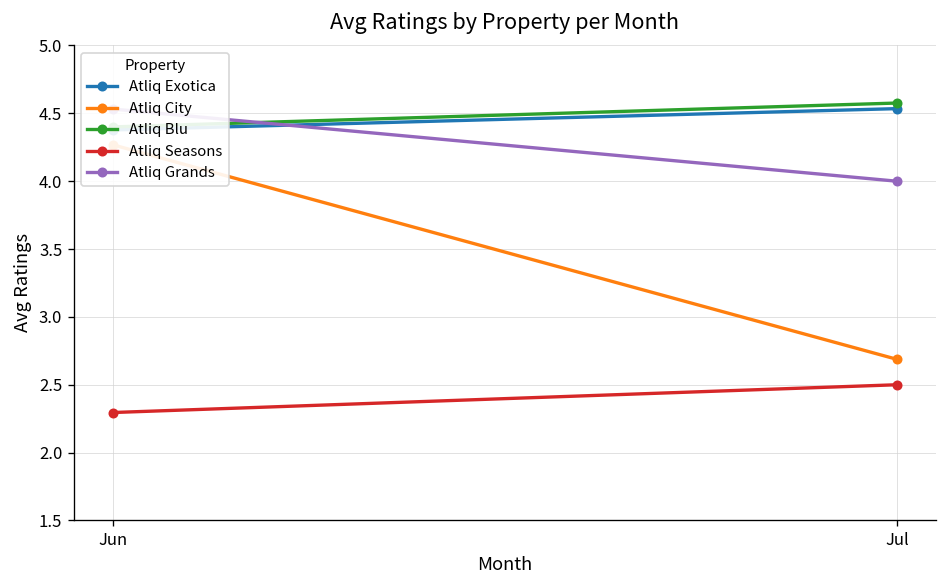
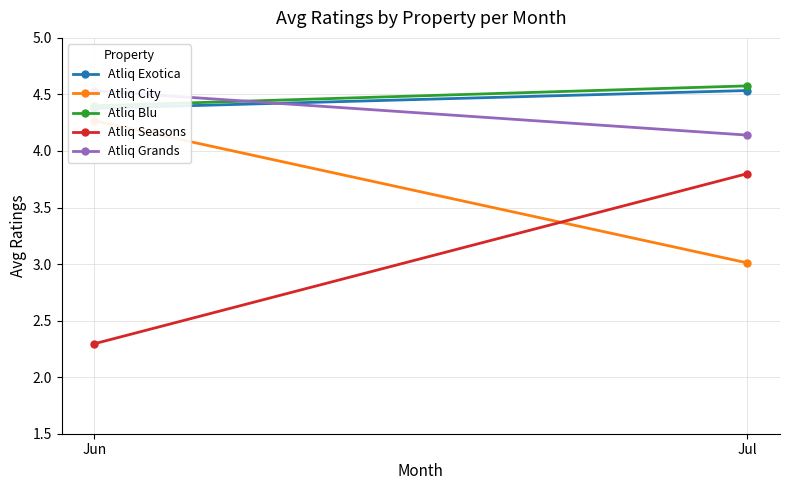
  {
    "Atliq Exotica": {
      "Jul": 4.53
    },
    "Atliq City": {
-     "Jul": 2.69
+     "Jul": 3.01
    },
    "Atliq Blu": {
      "Jul": 4.58
    },
    "Atliq Seasons": {
      "Jun": 2.3,
-     "Jul": 2.5
+     "Jul": 3.8
    },
    "Atliq Grands": {
-     "Jul": 4.00
+     "Jul": 4.14
    }
  }
